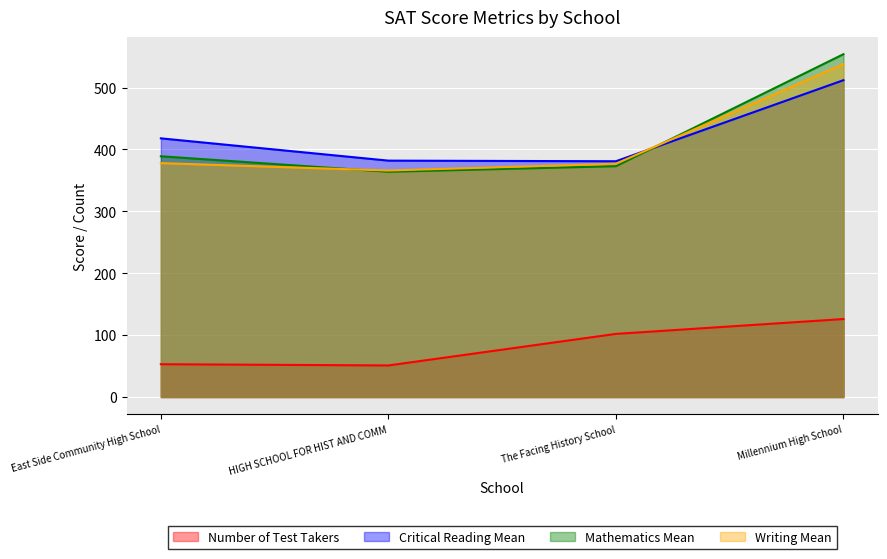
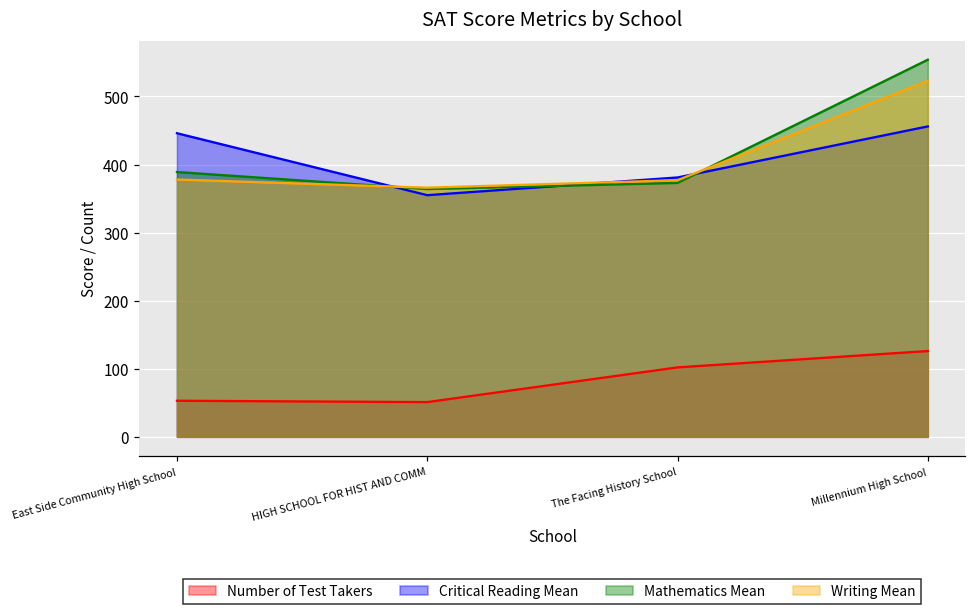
  {
    "Number of Test Takers": {
      "East Side Community High School": 50,
      "HIGH SCHOOL FOR HIST AND COMM": 50,
      "The Facing History School": 100,
      "Millennium High School": 130
    },
    "Critical Reading Mean": {
-     "East Side Community High School": 420,
-     "HIGH SCHOOL FOR HIST AND COMM": 380,
-     "Millennium High School": 510
+     "East Side Community High School": 450,
+     "HIGH SCHOOL FOR HIST AND COMM": 360,
+     "Millennium High School": 460
    },
    "Mathematics Mean": {
      "East Side Community High School": 390,
      "Millennium High School": 550
    },
    "Writing Mean": {
      "East Side Community High School": 380,
-     "Millennium High School": 540
+     "Millennium High School": 520
    }
  }
